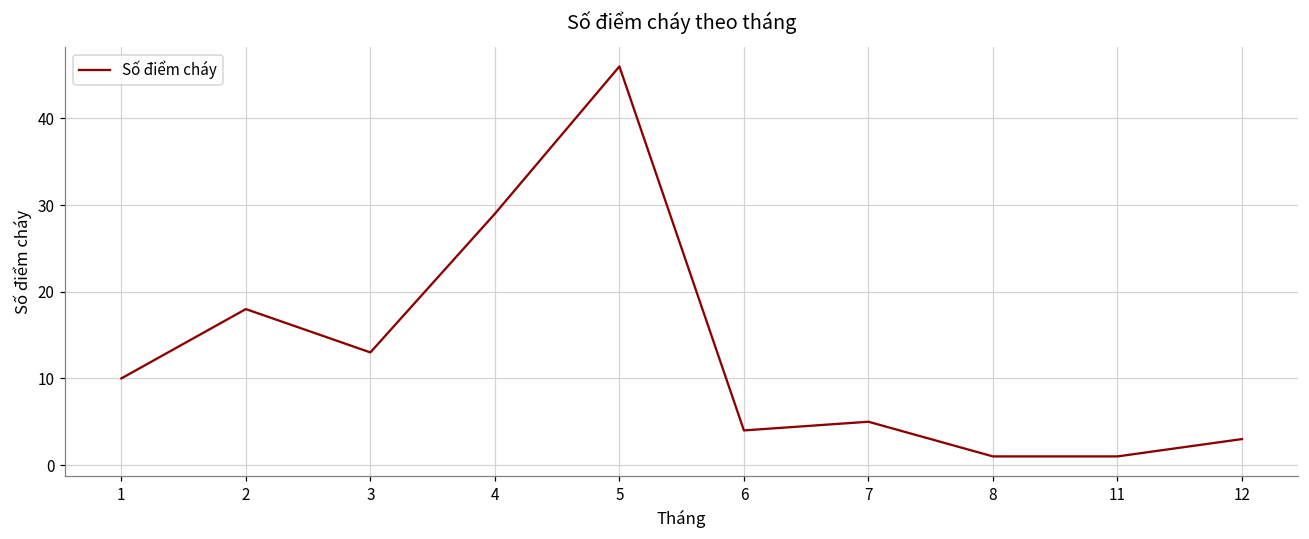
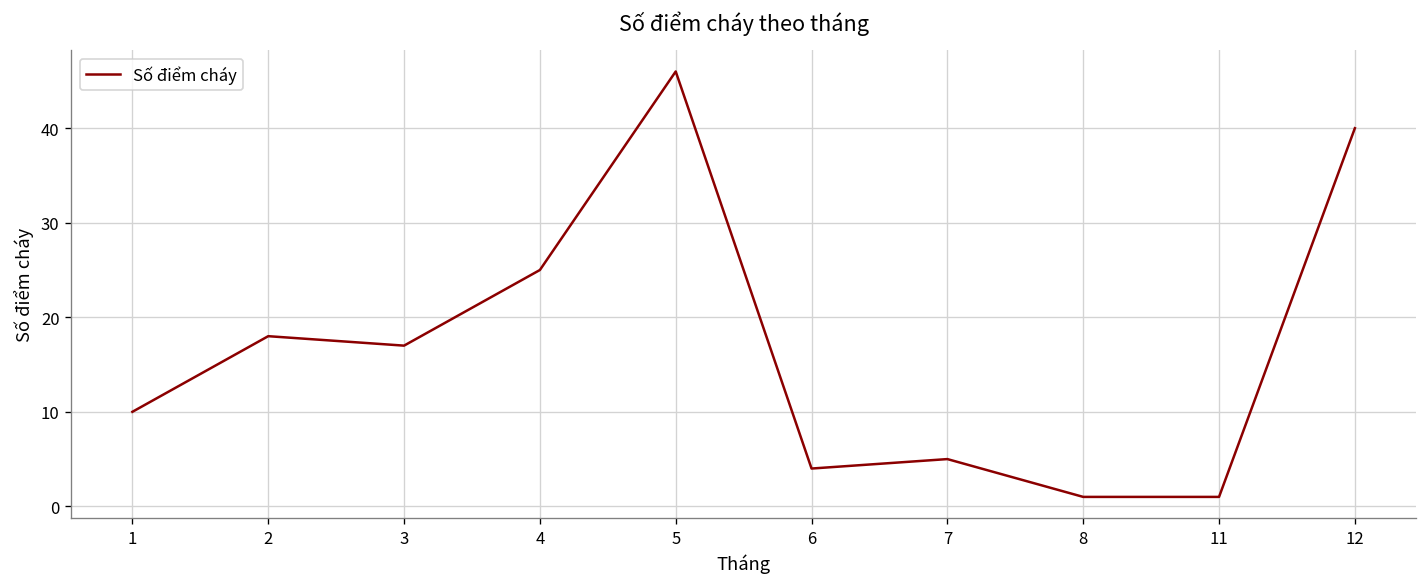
  {
    "1": 10,
    "2": 18,
-   "3": 13,
-   "4": 29,
+   "3": 17,
+   "4": 25,
    "5": 46,
    "6": 4,
    "7": 5,
    "8": 1,
    "11": 1,
-   "12": 3
+   "12": 40
  }
